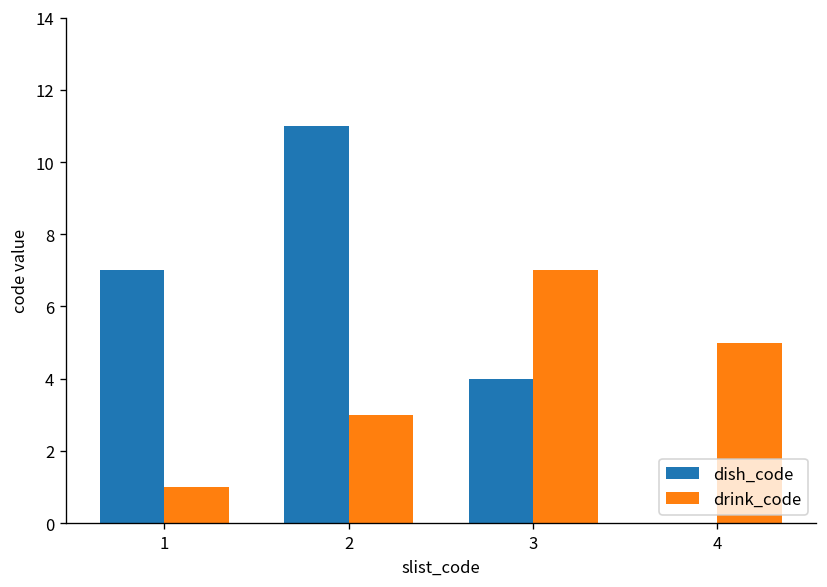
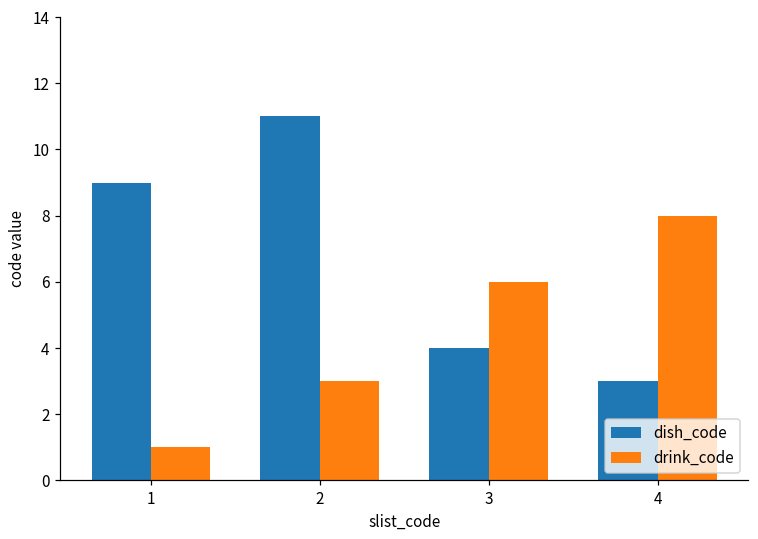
  {
    "dish_code": {
-     "1": 7,
+     "1": 9,
      "2": 11,
      "3": 4,
-     "4": 0
+     "4": 3
    },
    "drink_code": {
      "1": 1,
      "2": 3,
-     "3": 7,
-     "4": 5
+     "3": 6,
+     "4": 8
    }
  }
